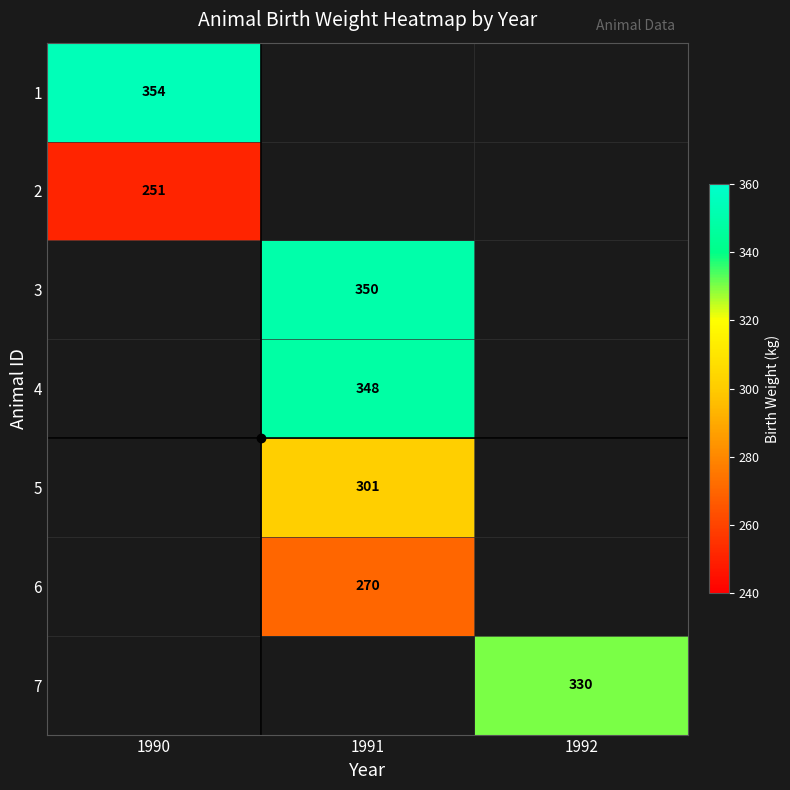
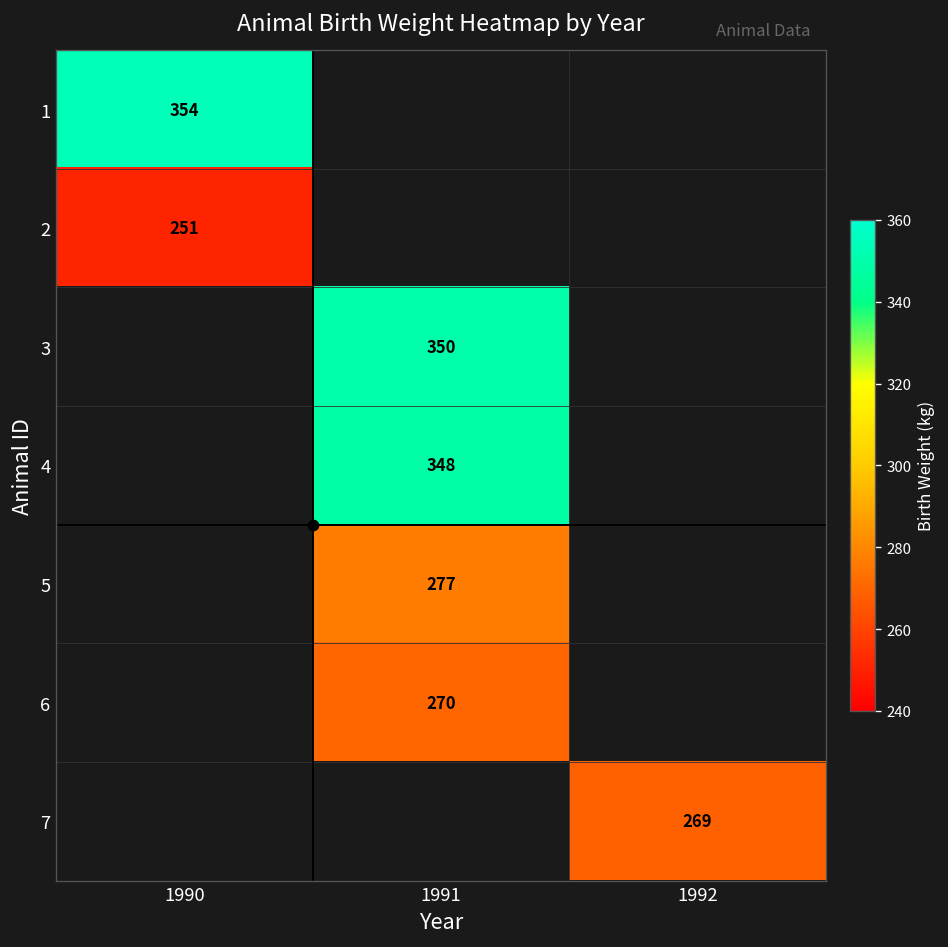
  {
    "1": {
      "1990": 354
    },
    "2": {
      "1990": 251
    },
    "3": {
      "1991": 350
    },
    "4": {
      "1991": 348
    },
    "5": {
-     "1991": 301
+     "1991": 277
    },
    "6": {
      "1991": 270
    },
    "7": {
-     "1992": 330
+     "1992": 269
    }
  }
